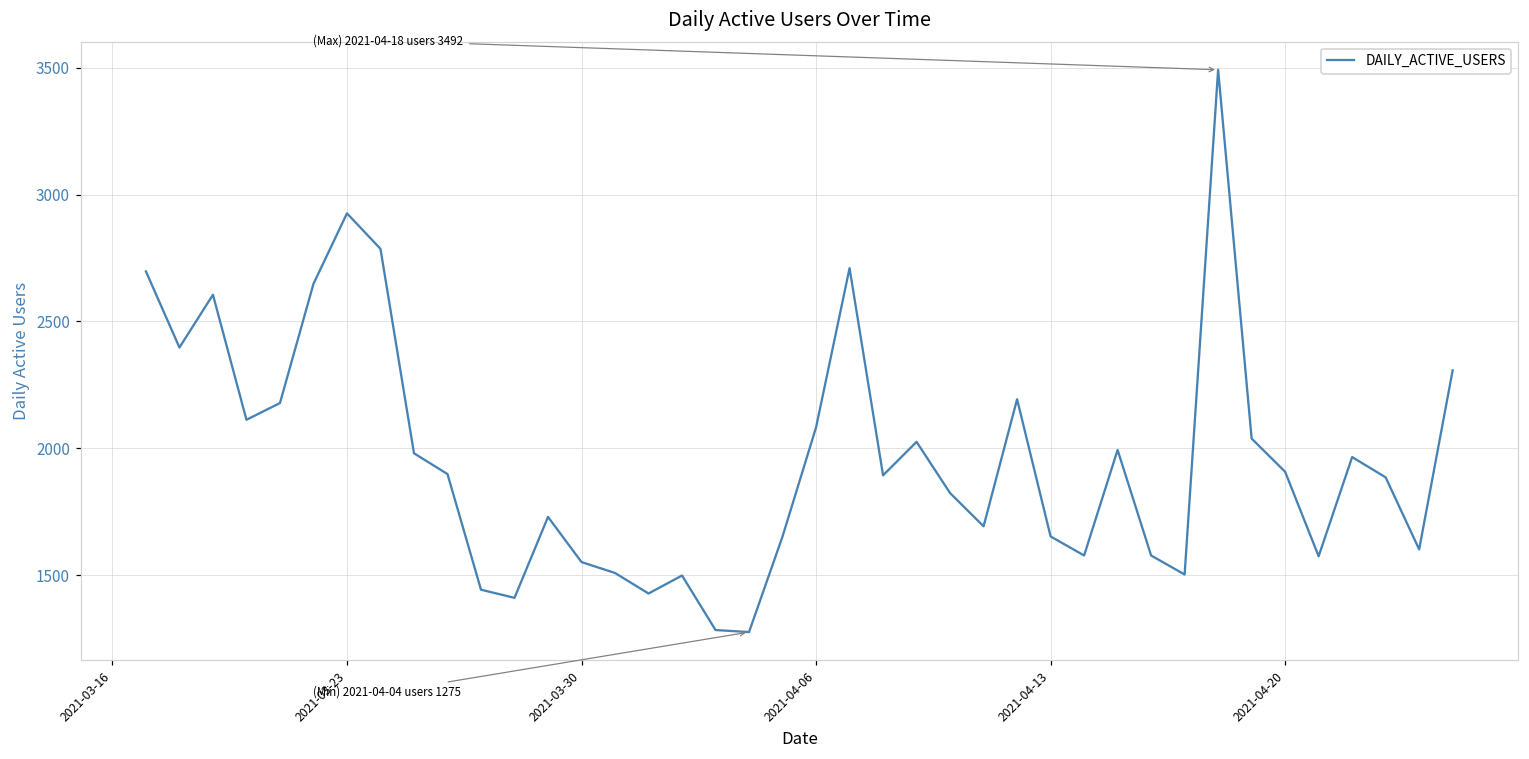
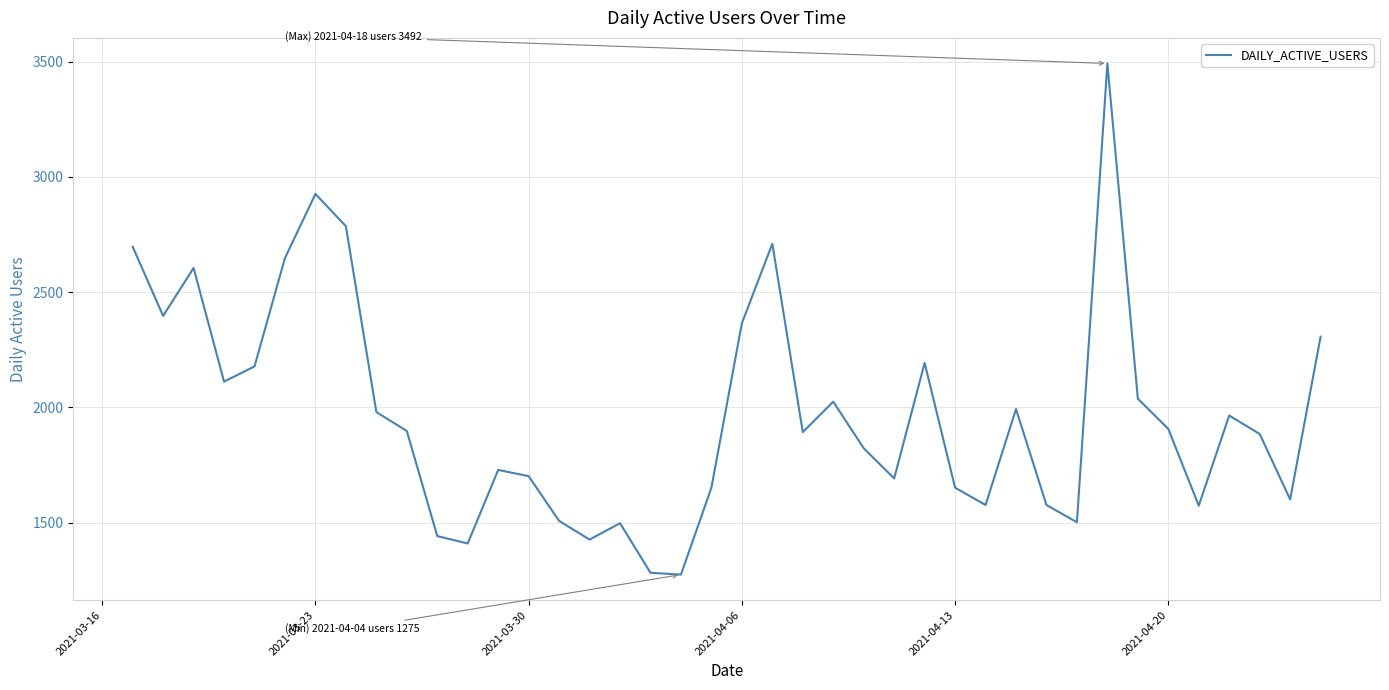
  {
    "2021-03-23": 2930,
-   "2021-03-30": 1550,
-   "2021-04-06": 2080,
+   "2021-03-30": 1700,
+   "2021-04-06": 2370,
    "2021-04-13": 1650,
    "2021-04-20": 1910
  }
